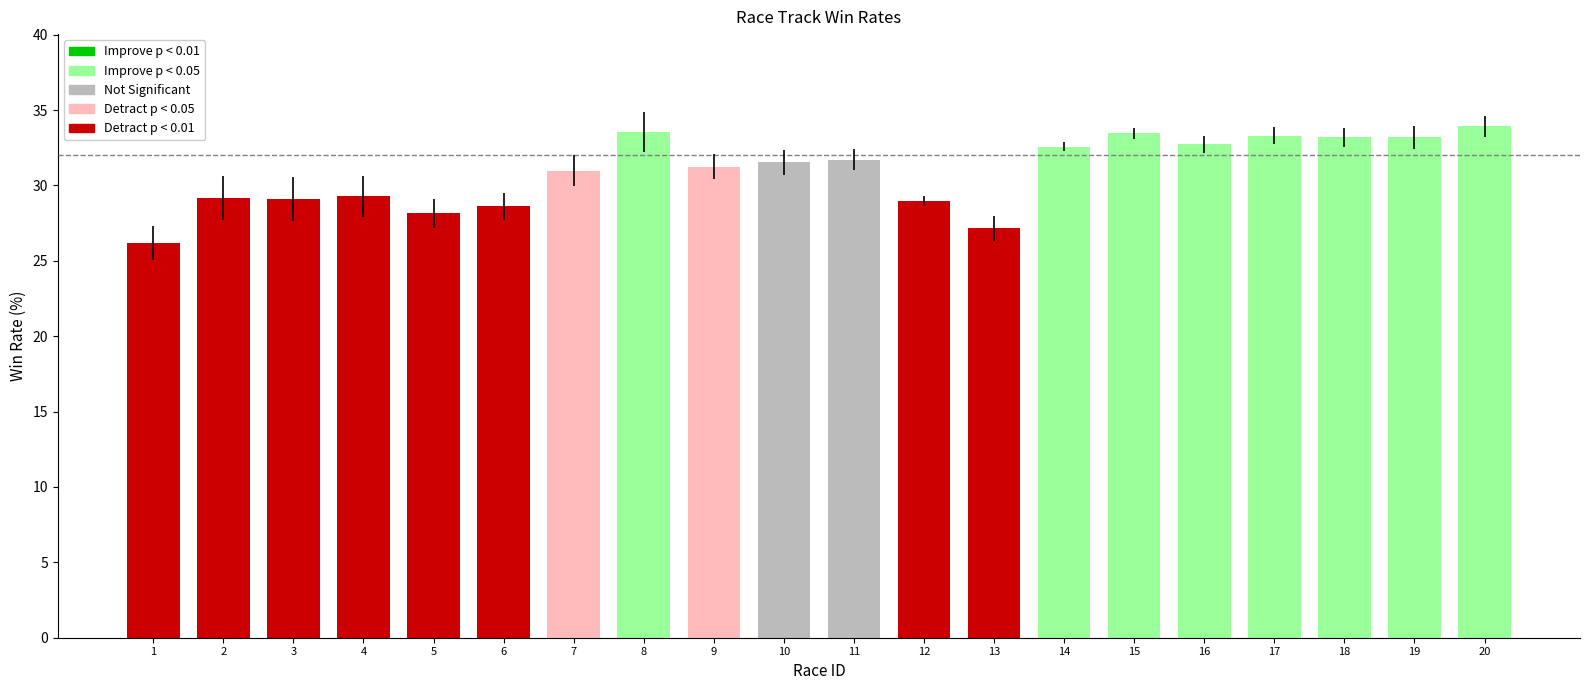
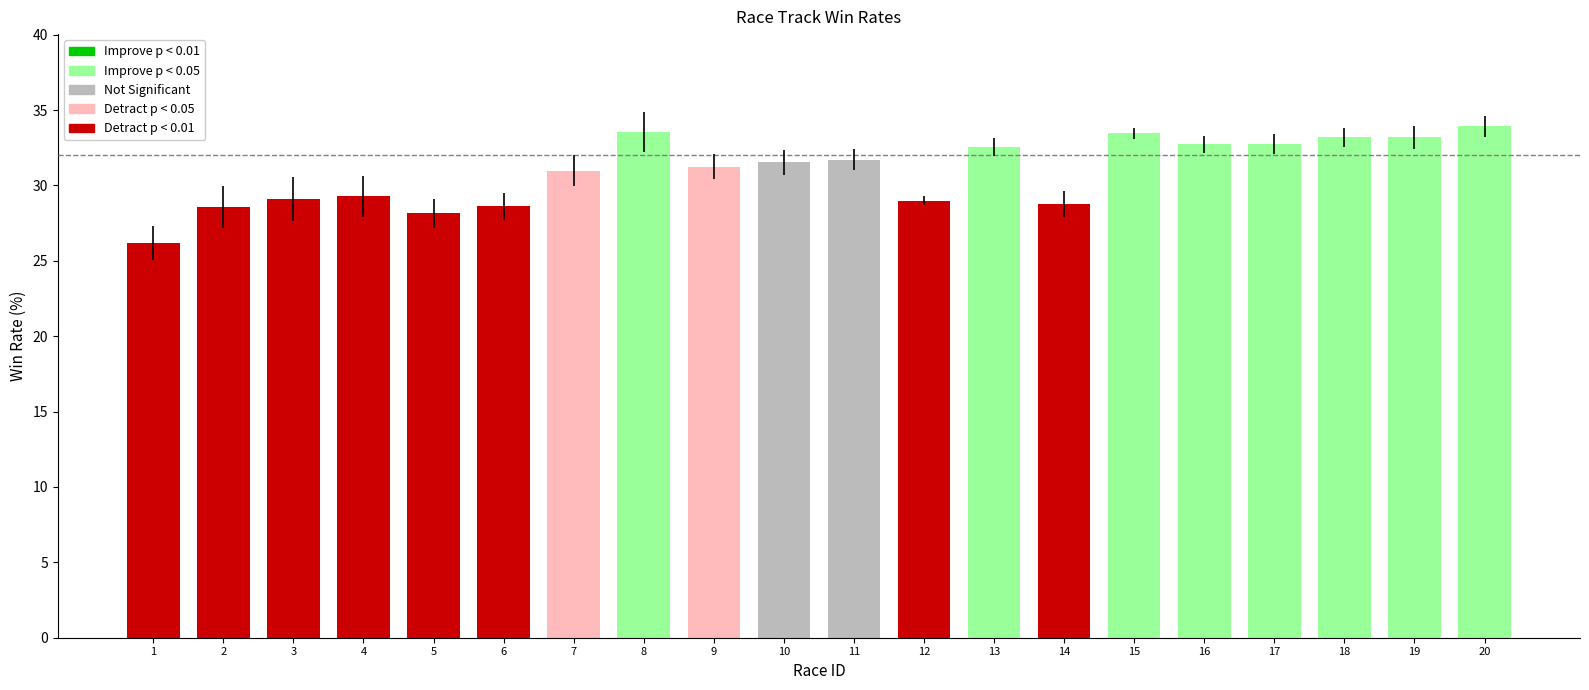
  {
    "1": 26.2,
-   "2": 29.2,
+   "2": 28.6,
    "3": 29.1,
    "4": 29.3,
    "5": 28.2,
    "6": 28.6,
    "7": 31.0,
    "8": 33.6,
    "9": 31.3,
    "10": 31.5,
    "11": 31.7,
    "12": 29.0,
-   "13": 27.2,
-   "14": 32.6,
+   "13": 32.6,
+   "14": 28.8,
    "15": 33.5,
    "16": 32.7,
-   "17": 33.3,
+   "17": 32.7,
    "18": 33.2,
    "19": 33.2,
    "20": 33.9
  }
